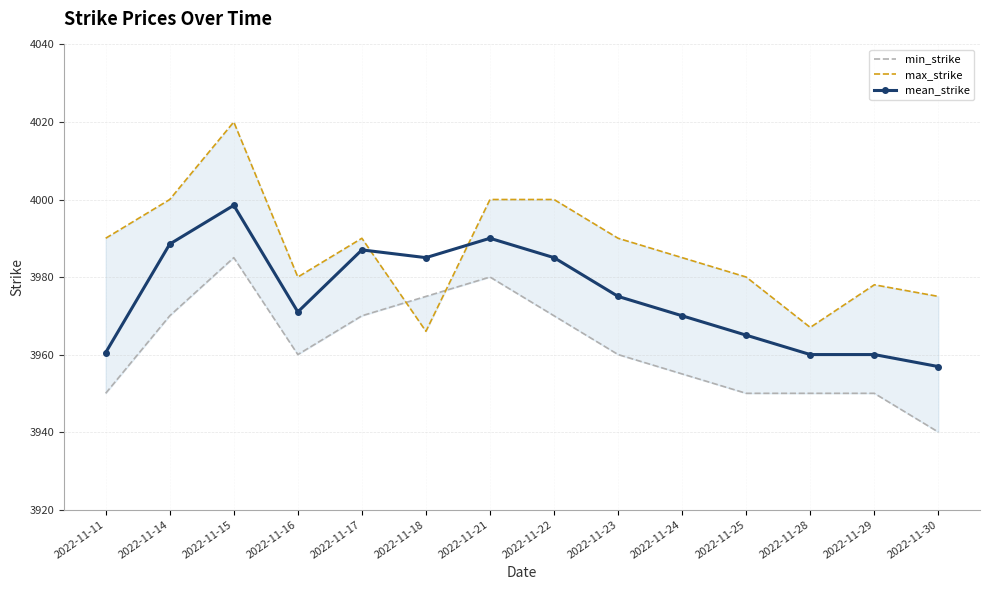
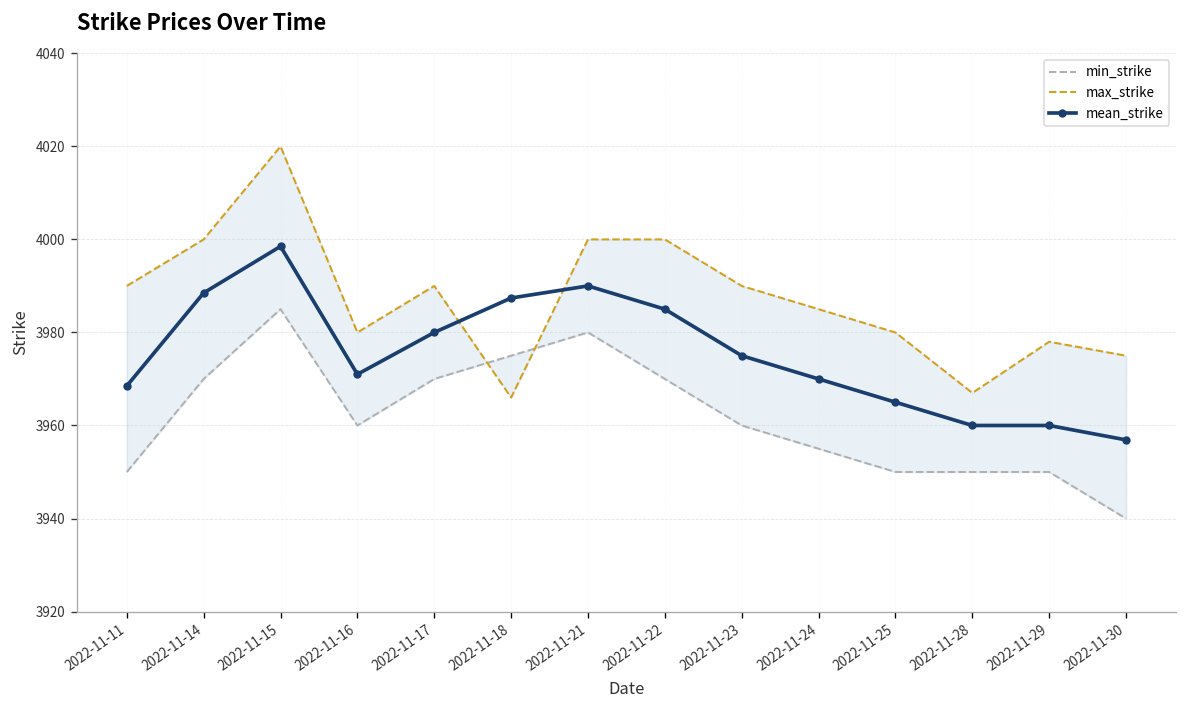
  {
    "min_strike": {
      "2022-11-11": 3950,
      "2022-11-14": 3970,
      "2022-11-15": 3985,
      "2022-11-16": 3960,
      "2022-11-17": 3970,
      "2022-11-21": 3980,
      "2022-11-22": 3970,
      "2022-11-23": 3960,
      "2022-11-24": 3955,
      "2022-11-25": 3950,
      "2022-11-28": 3950,
      "2022-11-29": 3950,
      "2022-11-30": 3940
    },
    "max_strike": {
      "2022-11-18": 3966
    },
    "mean_strike": {
-     "2022-11-11": 3961,
+     "2022-11-11": 3969,
      "2022-11-14": 3989,
      "2022-11-15": 3999,
      "2022-11-16": 3971,
-     "2022-11-17": 3987,
-     "2022-11-18": 3985,
+     "2022-11-17": 3980,
+     "2022-11-18": 3987,
      "2022-11-21": 3990,
      "2022-11-22": 3985,
      "2022-11-23": 3975,
      "2022-11-24": 3970,
      "2022-11-25": 3965,
      "2022-11-28": 3960,
      "2022-11-29": 3960,
      "2022-11-30": 3957
    }
  }
